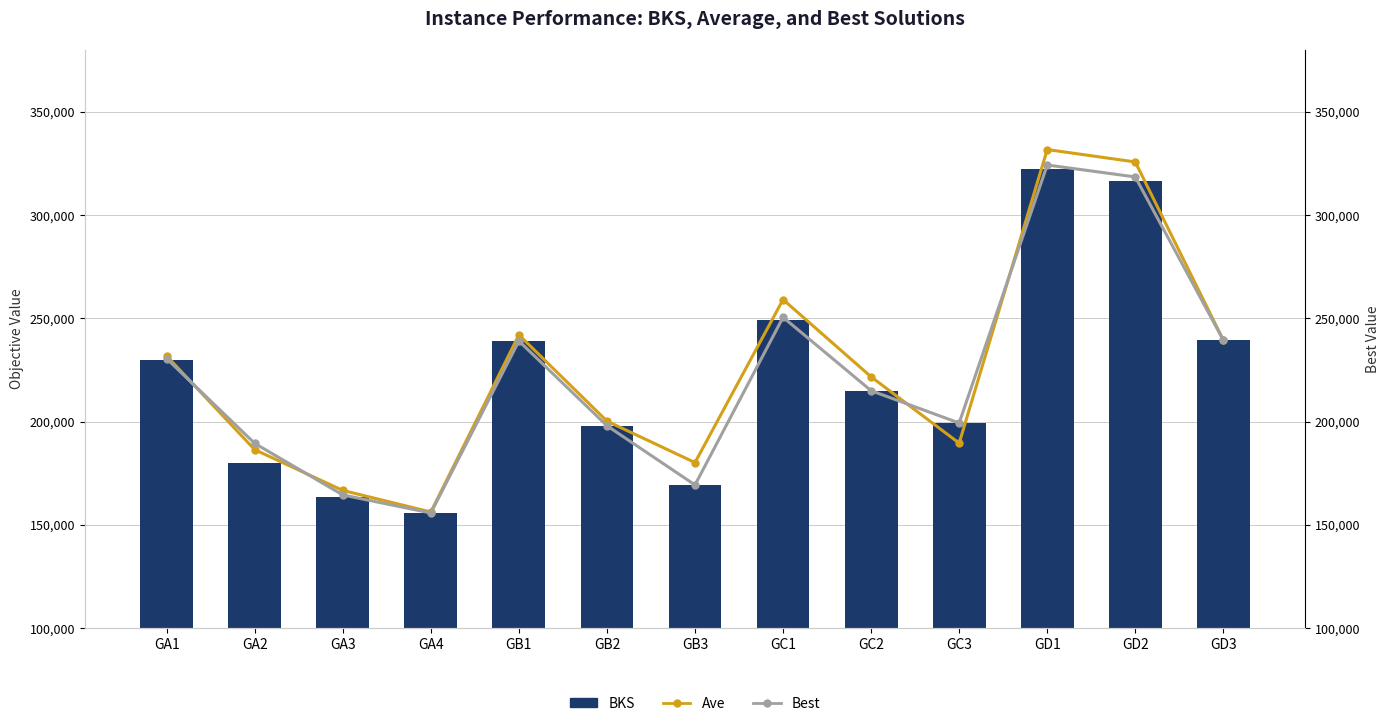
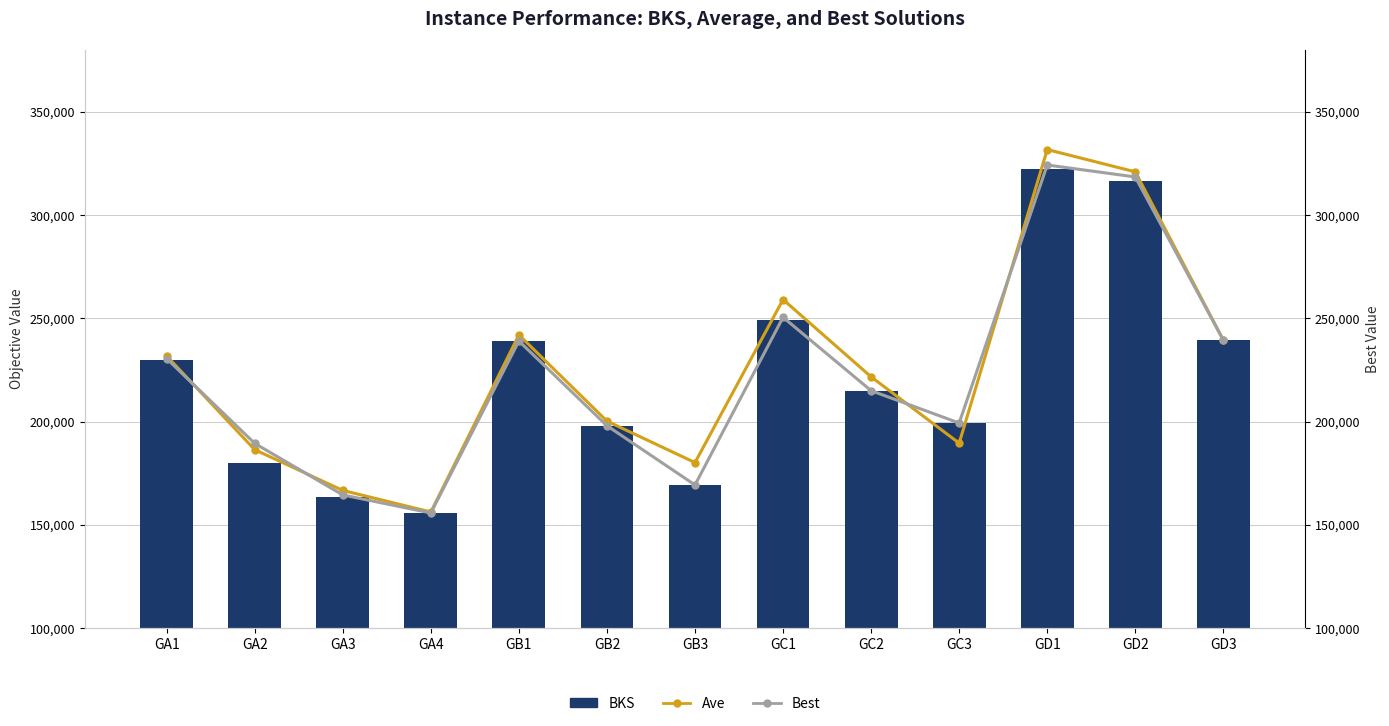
  {
    "BKS": {
      "GA1": "230,000",
      "GA2": "180,000",
      "GA3": "163,000",
      "GA4": "156,000",
      "GB1": "239,000",
      "GB2": "198,000",
      "GB3": "169,000",
      "GC1": "249,000",
      "GC2": "215,000",
      "GC3": "199,000",
      "GD1": "323,000",
      "GD2": "317,000",
      "GD3": "239,000"
    },
    "Ave": {
      "GA1": "232,000",
      "GA2": "186,000",
      "GA3": "167,000",
      "GB1": "242,000",
      "GB2": "200,000",
      "GB3": "180,000",
      "GC1": "259,000",
      "GC2": "222,000",
      "GC3": "190,000",
      "GD1": "332,000",
-     "GD2": "326,000"
+     "GD2": "321,000"
    },
    "Best": {
      "GA1": "231,000",
      "GA2": "189,000",
      "GA3": "165,000",
      "GB1": "239,000",
      "GB2": "198,000",
      "GB3": "169,000",
      "GC1": "251,000",
      "GC2": "215,000",
      "GC3": "199,000",
      "GD1": "324,000",
      "GD2": "319,000"
    }
  }
